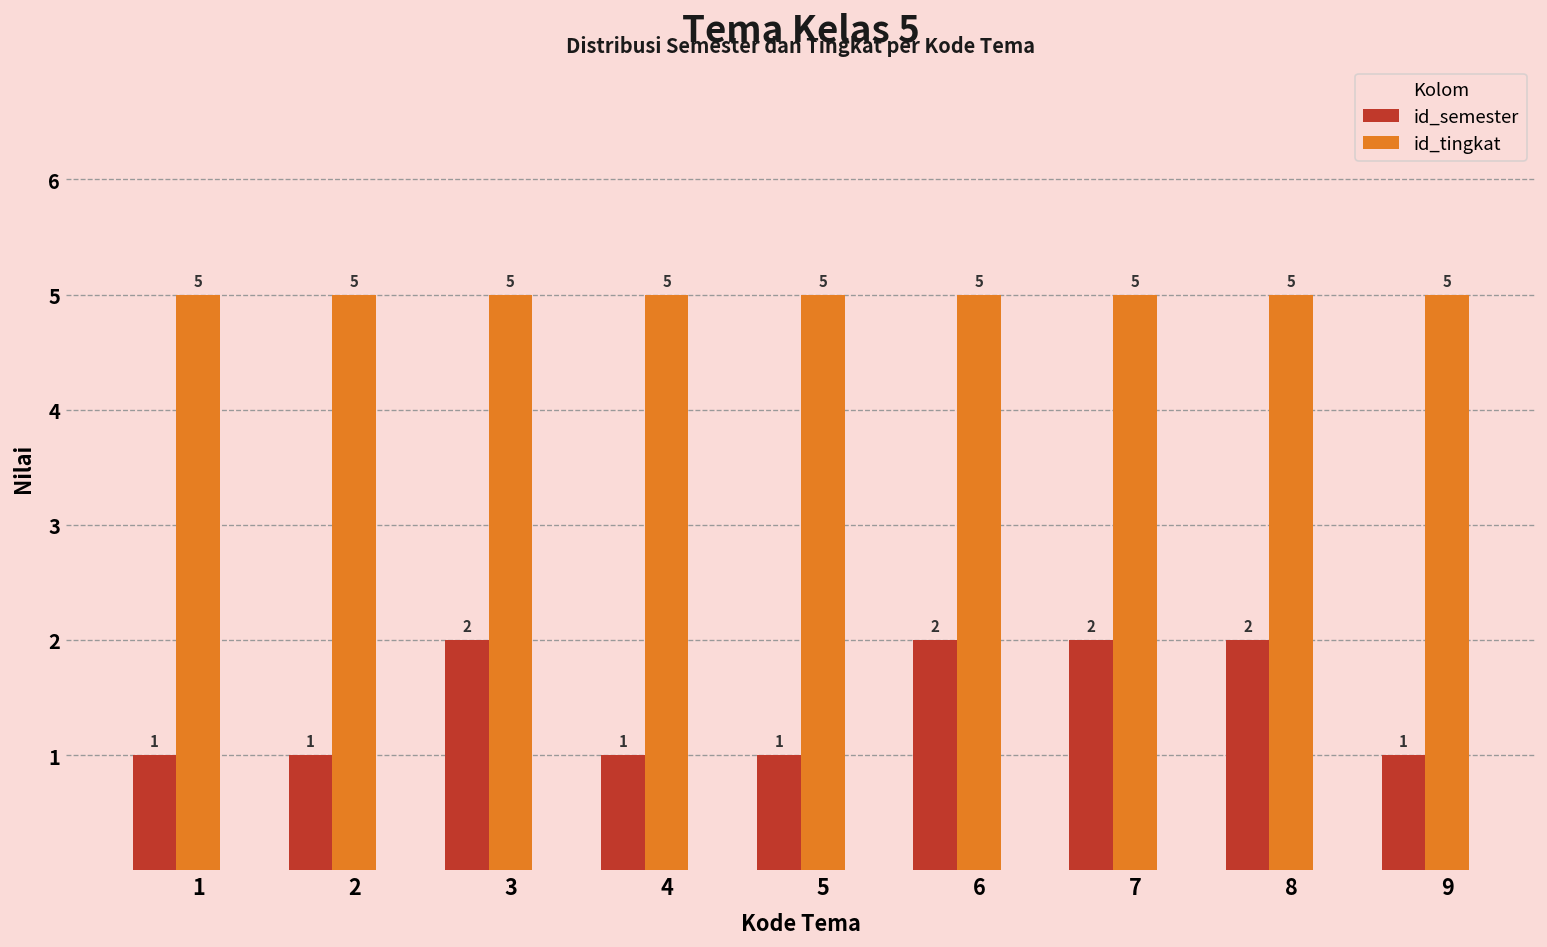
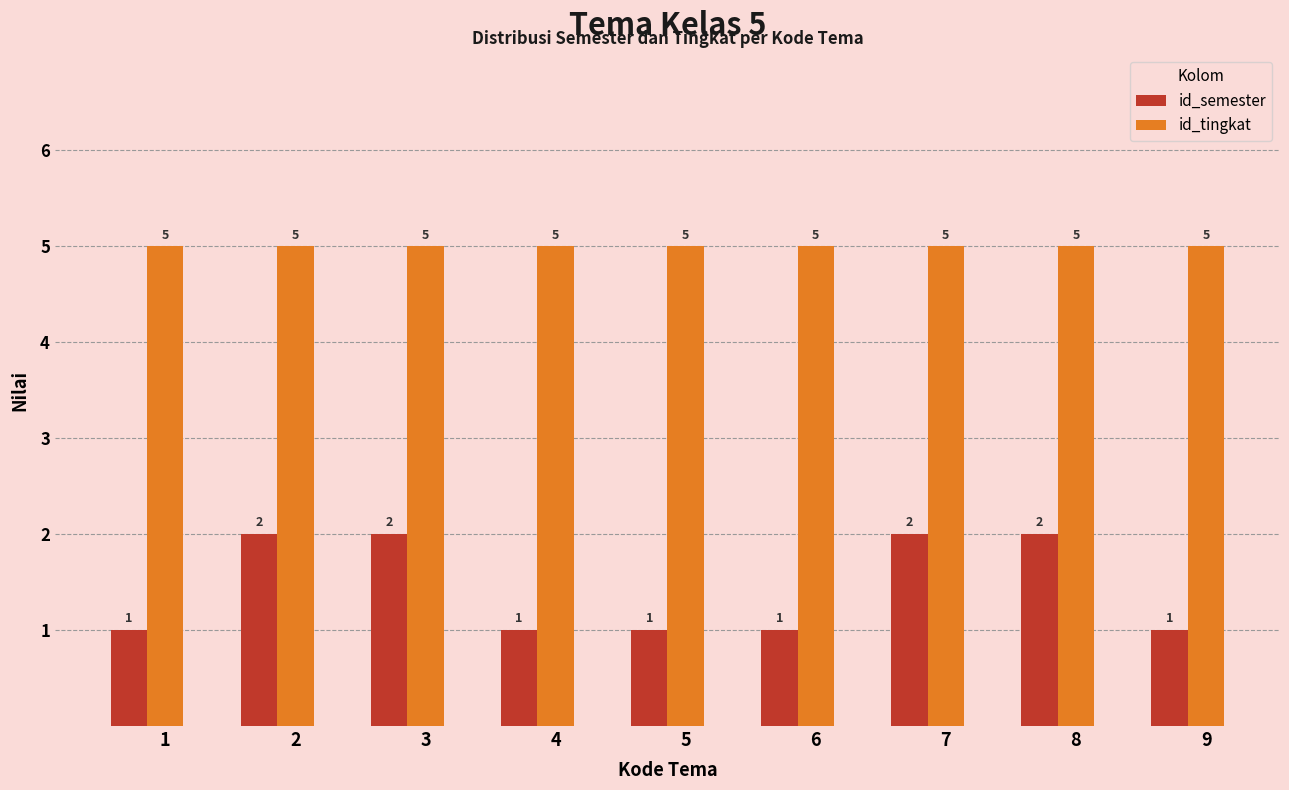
  {
    "id_semester": {
      "1": 1,
-     "2": 1,
+     "2": 2,
      "3": 2,
      "4": 1,
      "5": 1,
-     "6": 2,
+     "6": 1,
      "7": 2,
      "8": 2,
      "9": 1
    },
    "id_tingkat": {
      "1": 5,
      "2": 5,
      "3": 5,
      "4": 5,
      "5": 5,
      "6": 5,
      "7": 5,
      "8": 5,
      "9": 5
    }
  }
